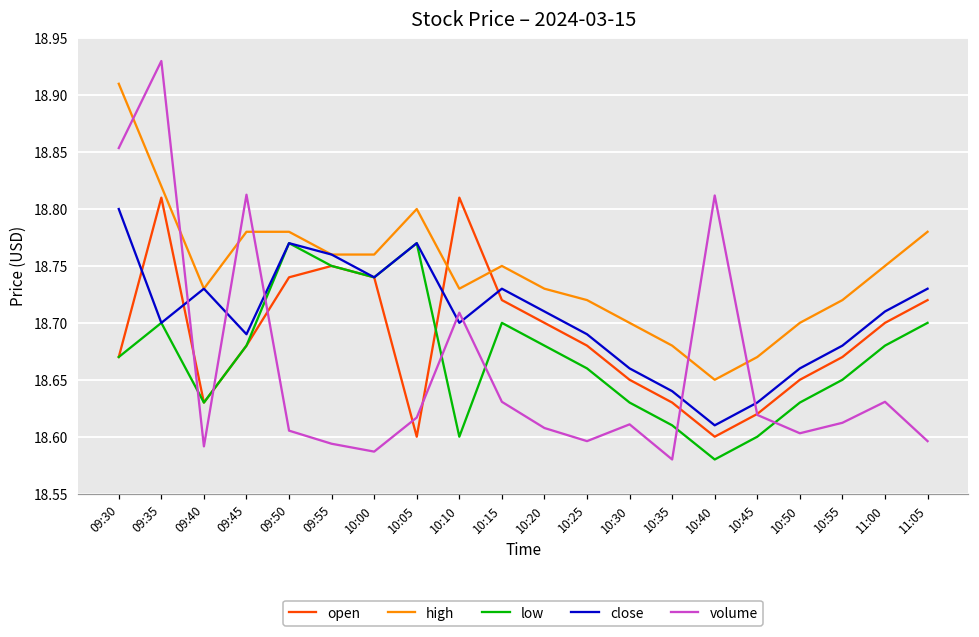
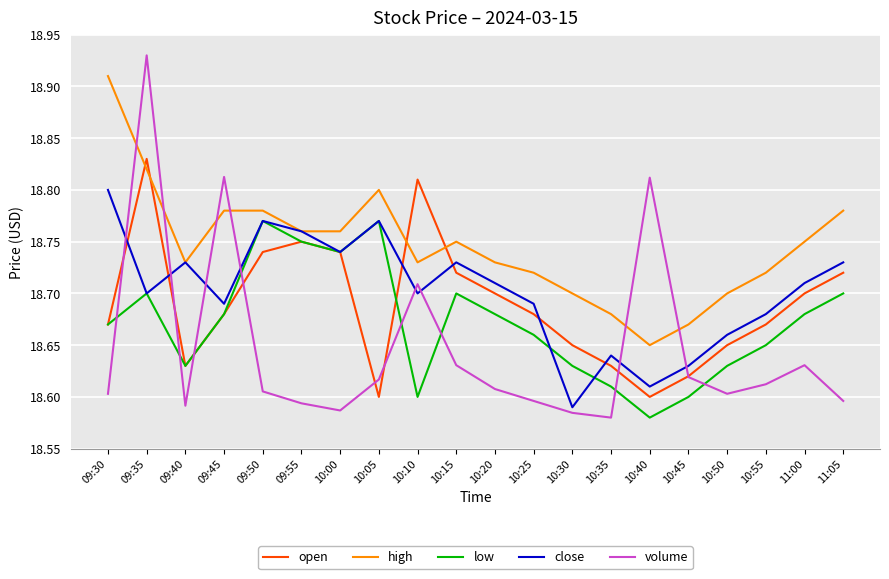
  {
    "open": {
-     "09:35": 18.81,
+     "09:35": 18.83,
      "09:50": 18.74,
      "10:05": 18.60,
      "10:10": 18.81,
      "10:15": 18.72,
      "10:20": 18.70,
      "10:25": 18.68,
      "10:30": 18.65,
      "10:35": 18.63,
      "10:40": 18.60,
      "10:50": 18.65,
      "10:55": 18.67,
      "11:00": 18.70,
      "11:05": 18.72
    },
    "high": {
      "09:30": 18.910,
      "09:35": 18.820,
      "09:45": 18.780,
      "09:50": 18.780,
      "10:00": 18.760,
      "10:05": 18.800,
      "10:10": 18.730,
      "10:15": 18.750,
      "10:20": 18.730,
      "10:25": 18.720,
      "10:30": 18.700,
      "10:35": 18.680,
      "10:40": 18.650,
      "10:45": 18.670,
      "10:50": 18.700,
      "10:55": 18.720,
      "11:00": 18.750,
      "11:05": 18.780
    },
    "low": {
      "10:10": 18.600,
      "10:15": 18.700,
      "10:20": 18.680,
      "10:25": 18.660,
      "10:30": 18.630,
      "10:35": 18.610,
      "10:40": 18.580,
      "10:45": 18.600,
      "10:50": 18.630,
      "10:55": 18.650,
      "11:00": 18.680,
      "11:05": 18.700
    },
    "close": {
      "09:30": 18.80,
      "09:45": 18.69,
      "10:10": 18.70,
      "10:15": 18.73,
      "10:20": 18.71,
      "10:25": 18.69,
-     "10:30": 18.66,
+     "10:30": 18.59,
      "10:35": 18.64,
      "10:40": 18.61,
      "10:45": 18.63,
      "10:50": 18.66,
      "10:55": 18.68,
      "11:00": 18.71,
      "11:05": 18.73
    },
    "volume": {
-     "09:30": 18.854,
+     "09:30": 18.603,
      "09:35": 18.930,
      "09:40": 18.592,
      "09:45": 18.813,
      "09:50": 18.605,
      "09:55": 18.594,
      "10:00": 18.587,
      "10:05": 18.617,
      "10:10": 18.709,
      "10:15": 18.631,
      "10:20": 18.608,
      "10:25": 18.596,
-     "10:30": 18.611,
+     "10:30": 18.585,
      "10:35": 18.580,
      "10:40": 18.812,
      "10:50": 18.603,
      "10:55": 18.612,
      "11:00": 18.631,
      "11:05": 18.596
    }
  }
